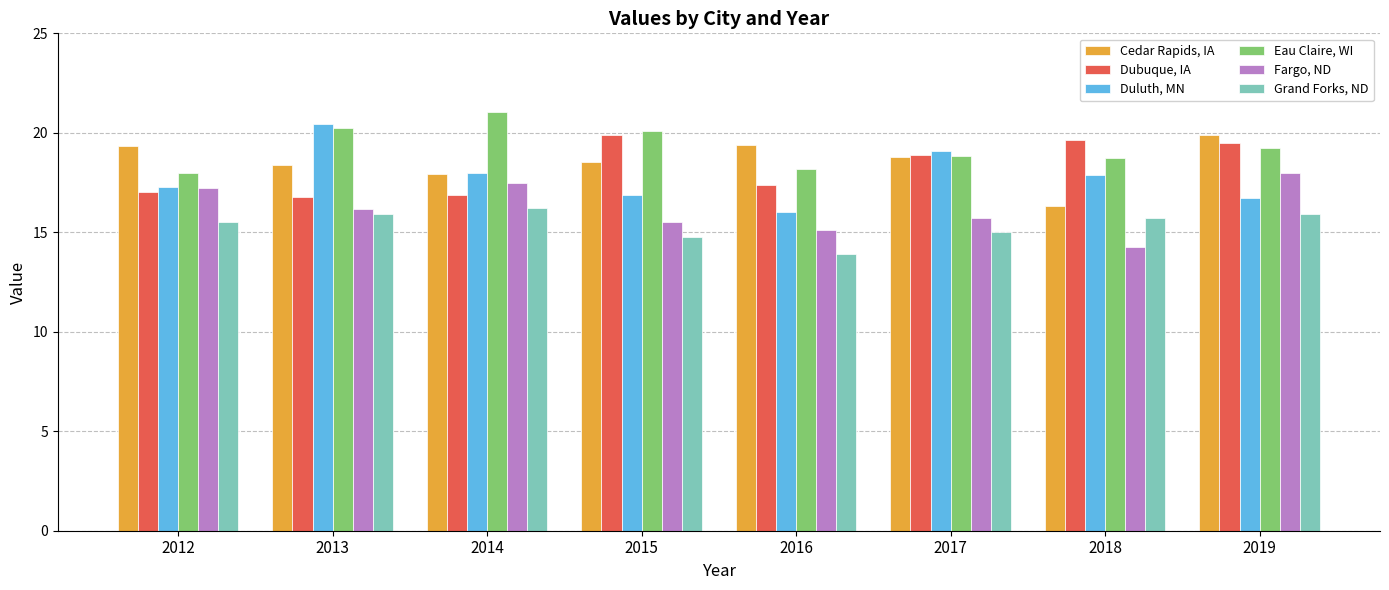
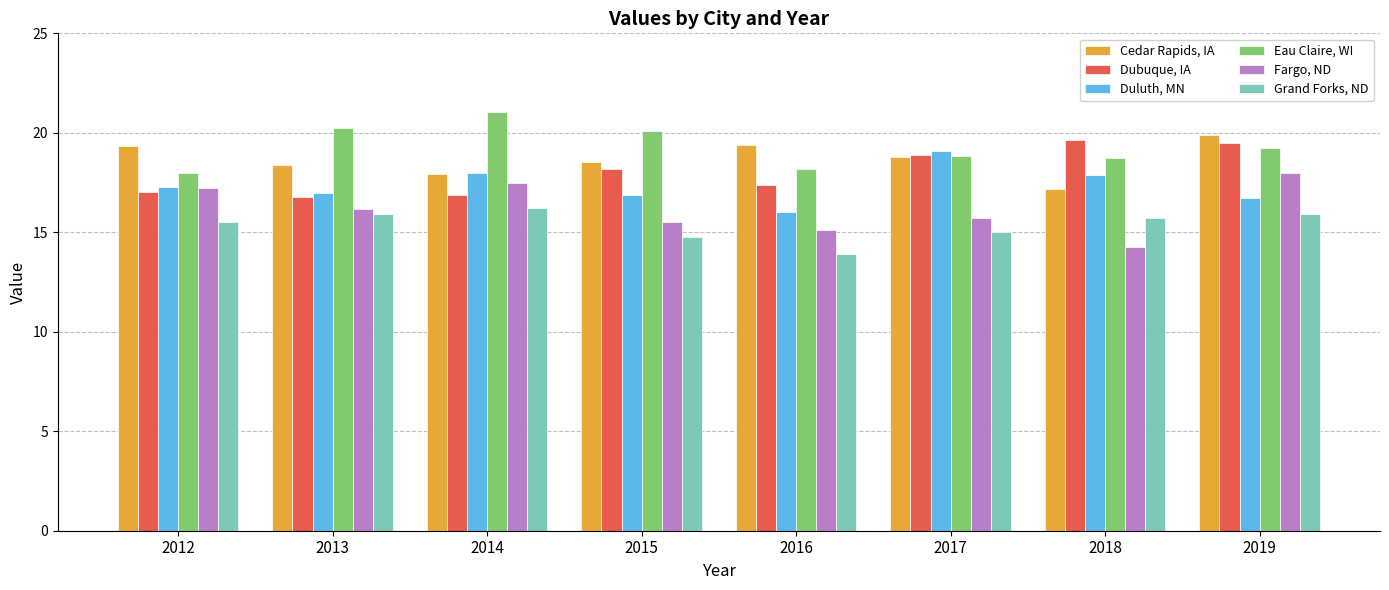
  {
    "Cedar Rapids, IA": {
      "2012": 19.3,
      "2013": 18.4,
      "2014": 17.9,
      "2015": 18.5,
      "2016": 19.4,
      "2017": 18.8,
-     "2018": 16.3,
+     "2018": 17.2,
      "2019": 19.9
    },
    "Dubuque, IA": {
      "2012": 17.0,
      "2013": 16.8,
      "2014": 16.9,
-     "2015": 19.9,
+     "2015": 18.2,
      "2016": 17.4,
      "2017": 18.9,
      "2018": 19.6,
      "2019": 19.5
    },
    "Duluth, MN": {
      "2012": 17.3,
-     "2013": 20.4,
+     "2013": 17.0,
      "2014": 18.0,
      "2015": 16.9,
      "2016": 16.0,
      "2017": 19.1,
      "2018": 17.9,
      "2019": 16.7
    },
    "Eau Claire, WI": {
      "2012": 18.0,
      "2013": 20.2,
      "2014": 21.0,
      "2015": 20.1,
      "2016": 18.2,
      "2017": 18.8,
      "2018": 18.7,
      "2019": 19.3
    },
    "Fargo, ND": {
      "2012": 17.2,
      "2013": 16.2,
      "2014": 17.5,
      "2015": 15.5,
      "2016": 15.1,
      "2017": 15.7,
      "2018": 14.3,
      "2019": 18.0
    },
    "Grand Forks, ND": {
      "2012": 15.5,
      "2013": 15.9,
      "2014": 16.2,
      "2015": 14.8,
      "2016": 13.9,
      "2017": 15.0,
      "2018": 15.7,
      "2019": 15.9
    }
  }
